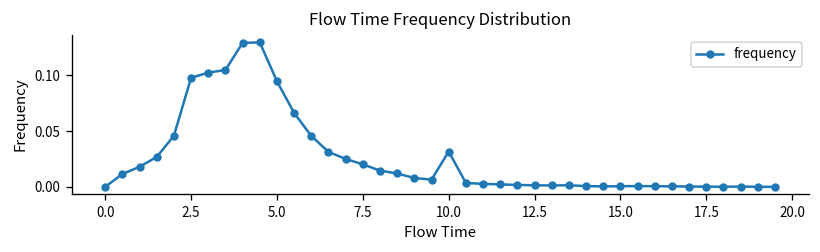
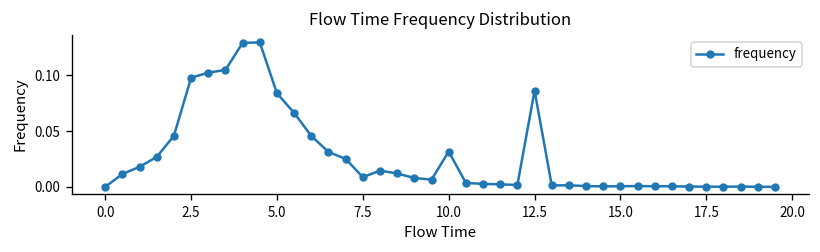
  {
    "0.0": 0.00,
    "2.5": 0.10,
-   "5.0": 0.09,
-   "7.5": 0.02,
+   "5.0": 0.08,
+   "7.5": 0.01,
    "10.0": 0.03,
-   "12.5": 0.00,
+   "12.5": 0.09,
    "15.0": 0.00,
    "17.5": 0.00
  }
